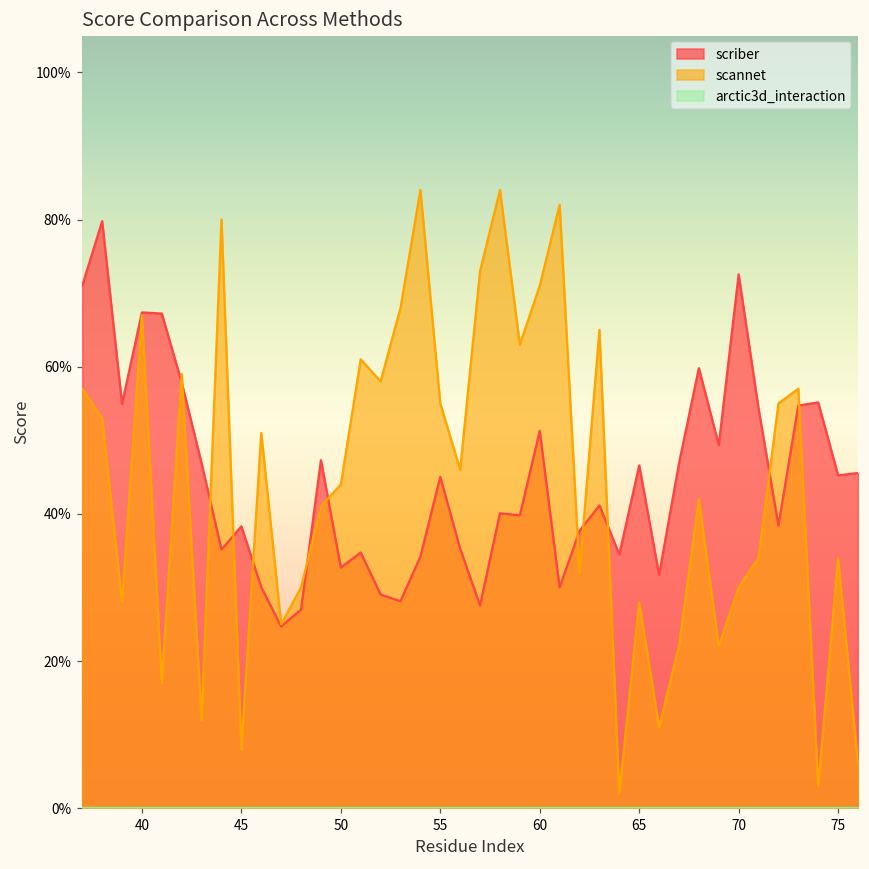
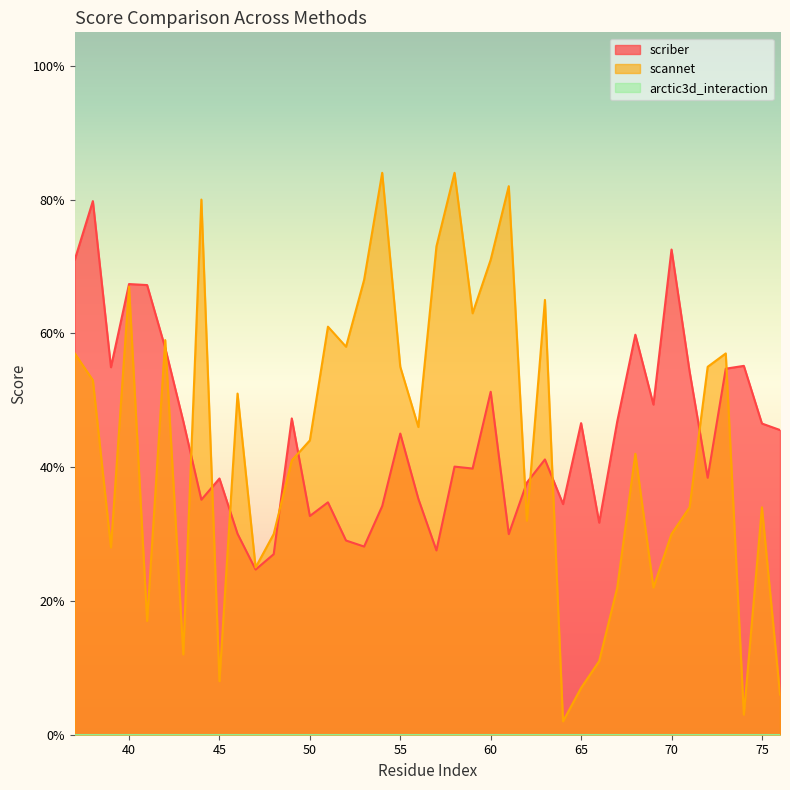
  {
    "scriber": {
      "45": "38%",
      "50": "33%",
      "55": "45%",
      "60": "51%",
      "65": "47%",
      "70": "73%",
-     "75": "45%"
+     "75": "47%"
    },
    "scannet": {
      "45": "8%",
      "50": "44%",
      "55": "55%",
      "60": "71%",
-     "65": "28%",
+     "65": "7%",
      "70": "30%",
      "75": "34%"
    },
    "arctic3d_interaction": {
      "40": "0%",
      "45": "0%",
      "50": "0%",
      "55": "0%",
      "60": "0%",
      "65": "0%",
      "70": "0%",
      "75": "0%"
    }
  }
